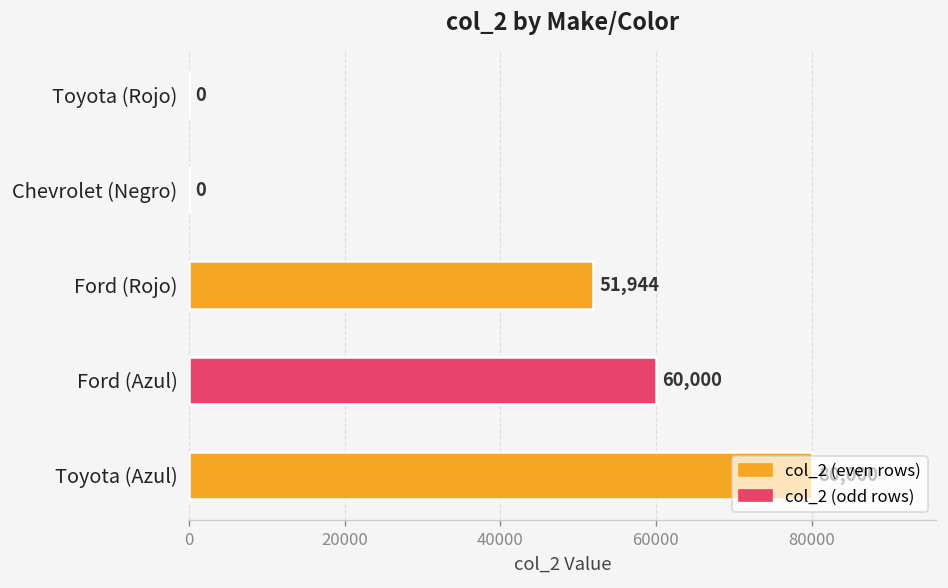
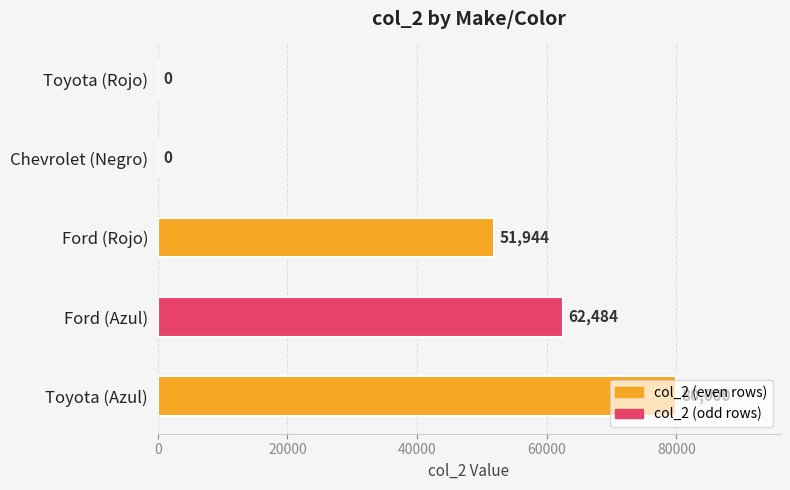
  {
    "Toyota (Rojo)": "0",
    "Chevrolet (Negro)": "0",
    "Ford (Rojo)": "51,944",
-   "Ford (Azul)": "60,000"
+   "Ford (Azul)": "62,484"
  }
